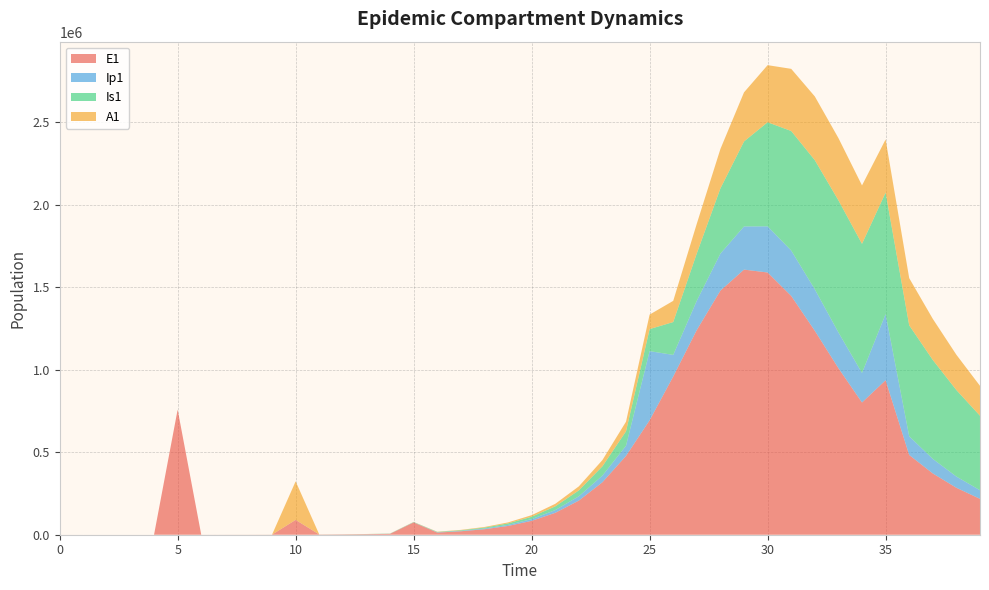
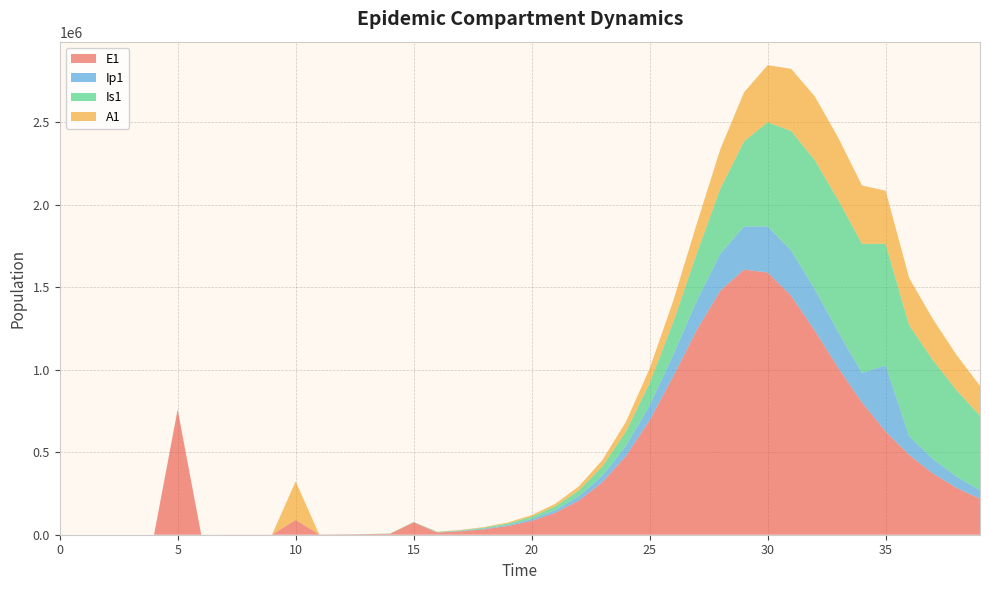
  {
    "E1": {
      "25": 690000,
      "30": 1590000,
-     "35": 940000
+     "35": 630000
    },
    "Ip1": {
-     "25": 420000,
+     "25": 90000,
      "30": 280000,
      "35": 400000
    },
    "Is1": {
      "25": 130000,
      "30": 630000,
      "35": 740000
    },
    "A1": {
      "10": 230000,
      "25": 90000,
      "30": 350000,
      "35": 320000
    }
  }
